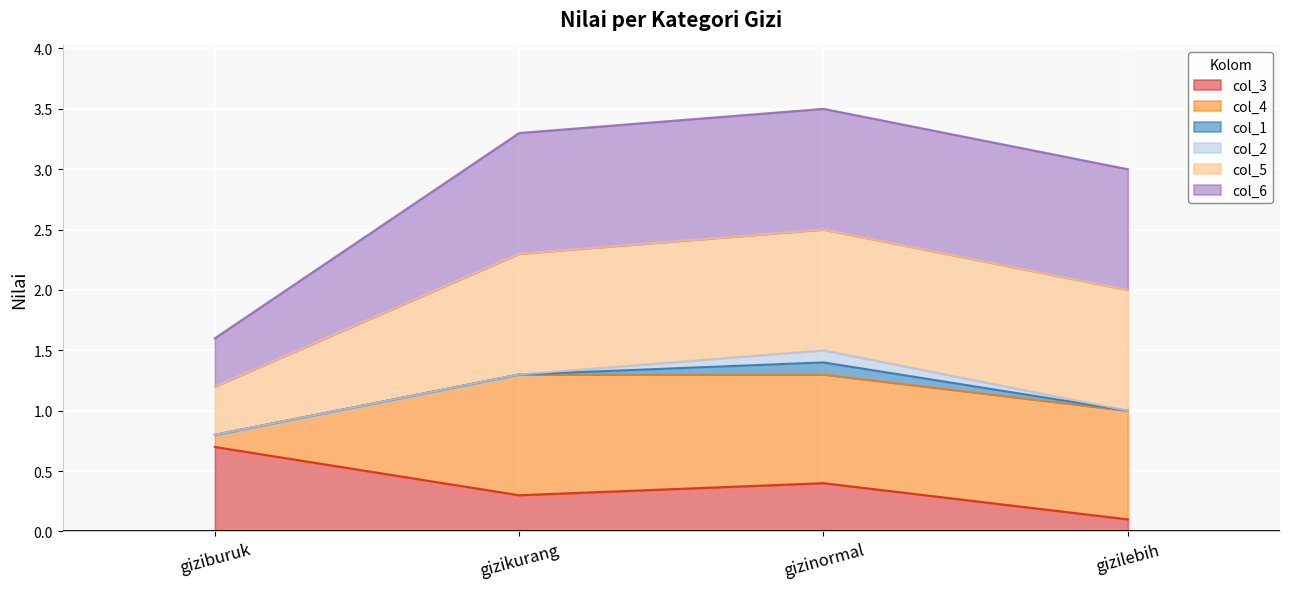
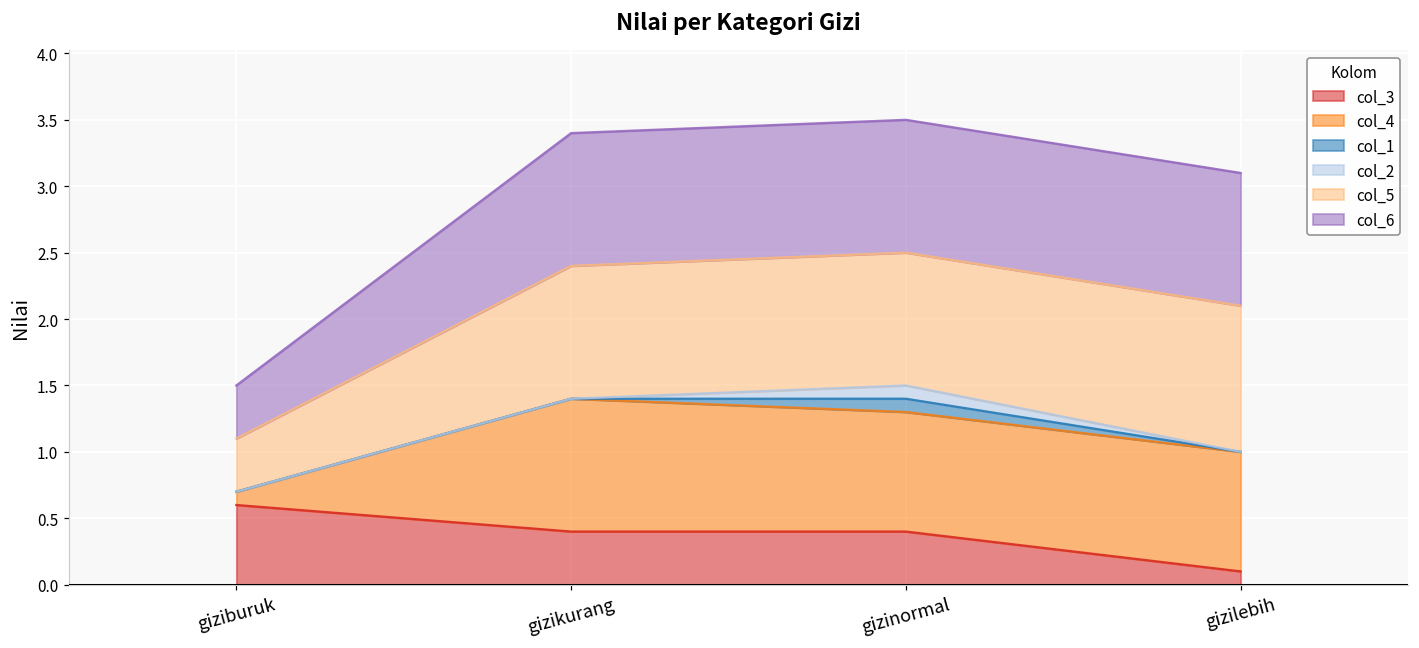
  {
    "col_3": {
-     "giziburuk": 0.7,
-     "gizikurang": 0.3,
+     "giziburuk": 0.6,
+     "gizikurang": 0.4,
      "gizinormal": 0.4,
      "gizilebih": 0.1
    },
    "col_4": {
      "gizinormal": 0.9
    },
    "col_1": {
      "gizinormal": 0.1
    },
    "col_2": {
      "gizinormal": 0.1
    },
    "col_5": {
      "giziburuk": 0.4,
      "gizikurang": 1.0,
      "gizinormal": 1.0,
-     "gizilebih": 1.0
+     "gizilebih": 1.1
    },
    "col_6": {
      "giziburuk": 0.4,
      "gizikurang": 1.0,
      "gizinormal": 1.0,
      "gizilebih": 1.0
    }
  }
